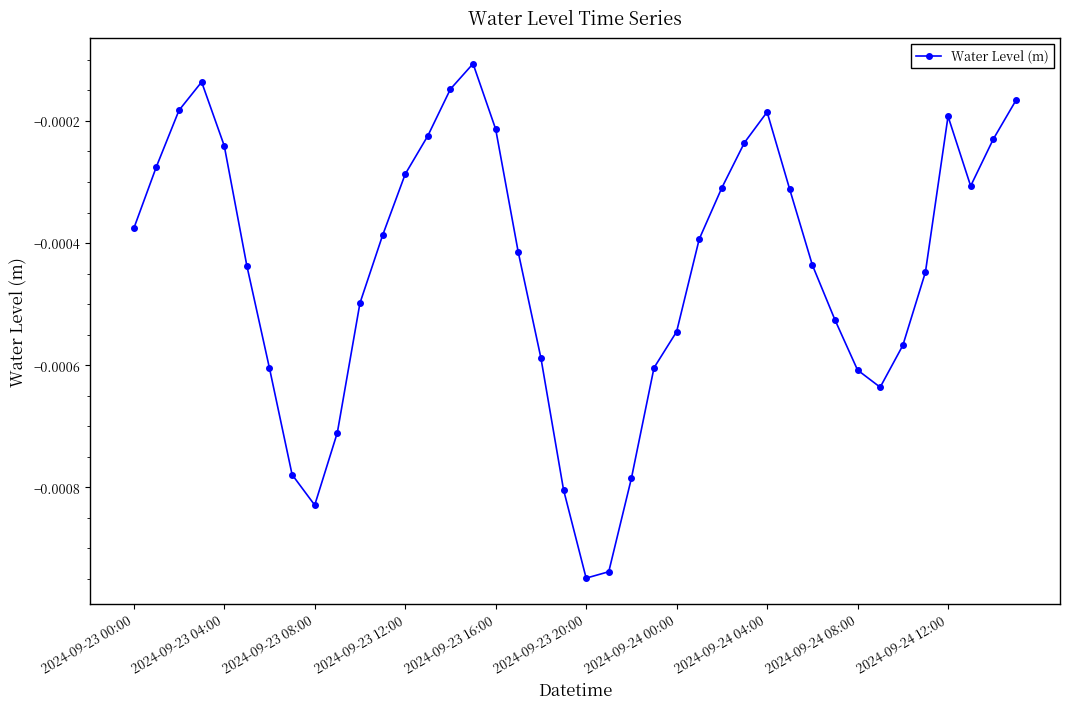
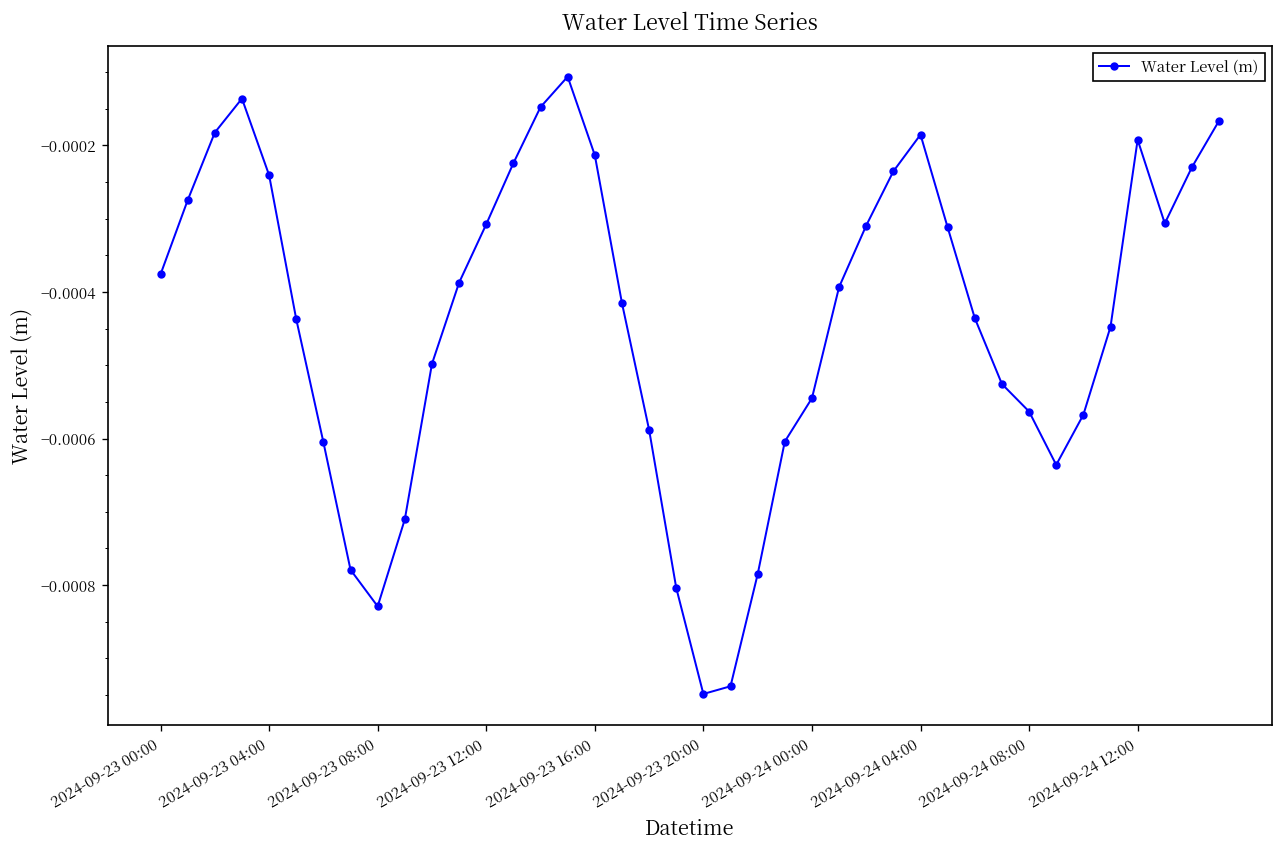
  {
    "2024-09-23 00:00": -0.00038,
    "2024-09-23 04:00": -0.00024,
    "2024-09-23 08:00": -0.00083,
-   "2024-09-23 12:00": -0.00029,
+   "2024-09-23 12:00": -0.00031,
    "2024-09-23 16:00": -0.00021,
    "2024-09-23 20:00": -0.00095,
    "2024-09-24 00:00": -0.00055,
    "2024-09-24 04:00": -0.00019,
-   "2024-09-24 08:00": -0.00061,
+   "2024-09-24 08:00": -0.00056,
    "2024-09-24 12:00": -0.00019
  }
